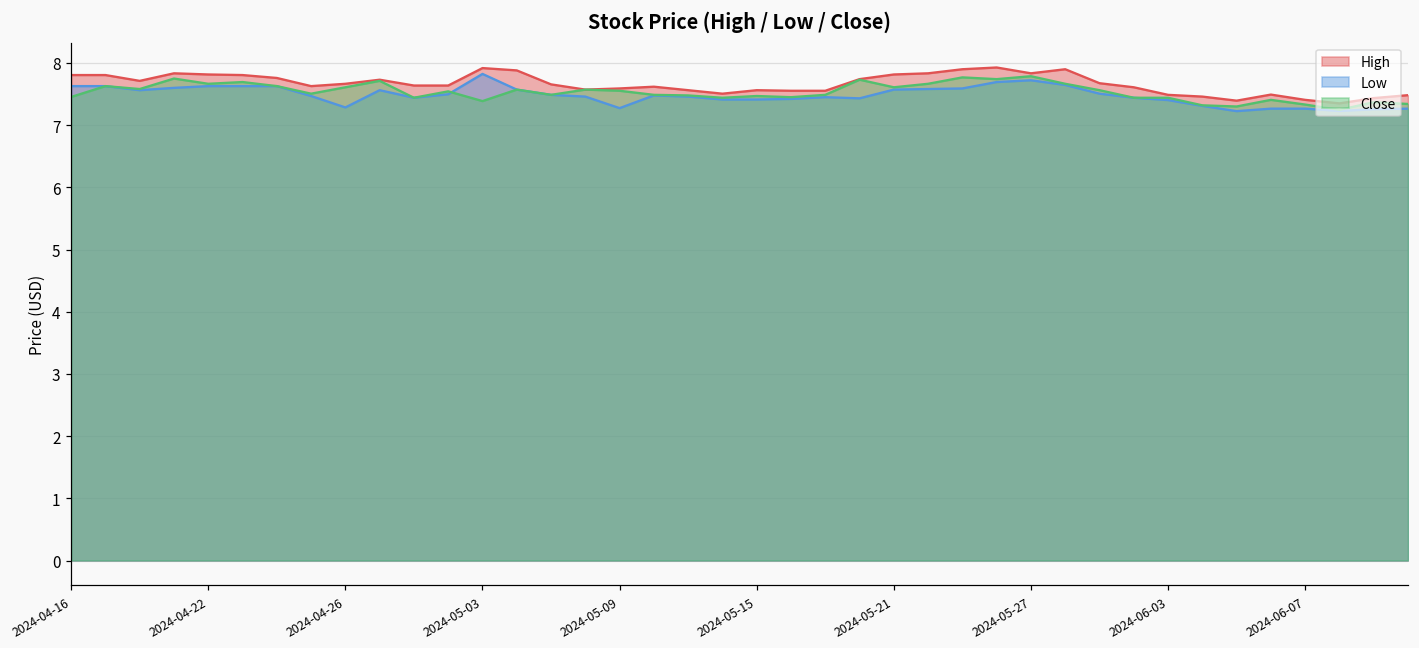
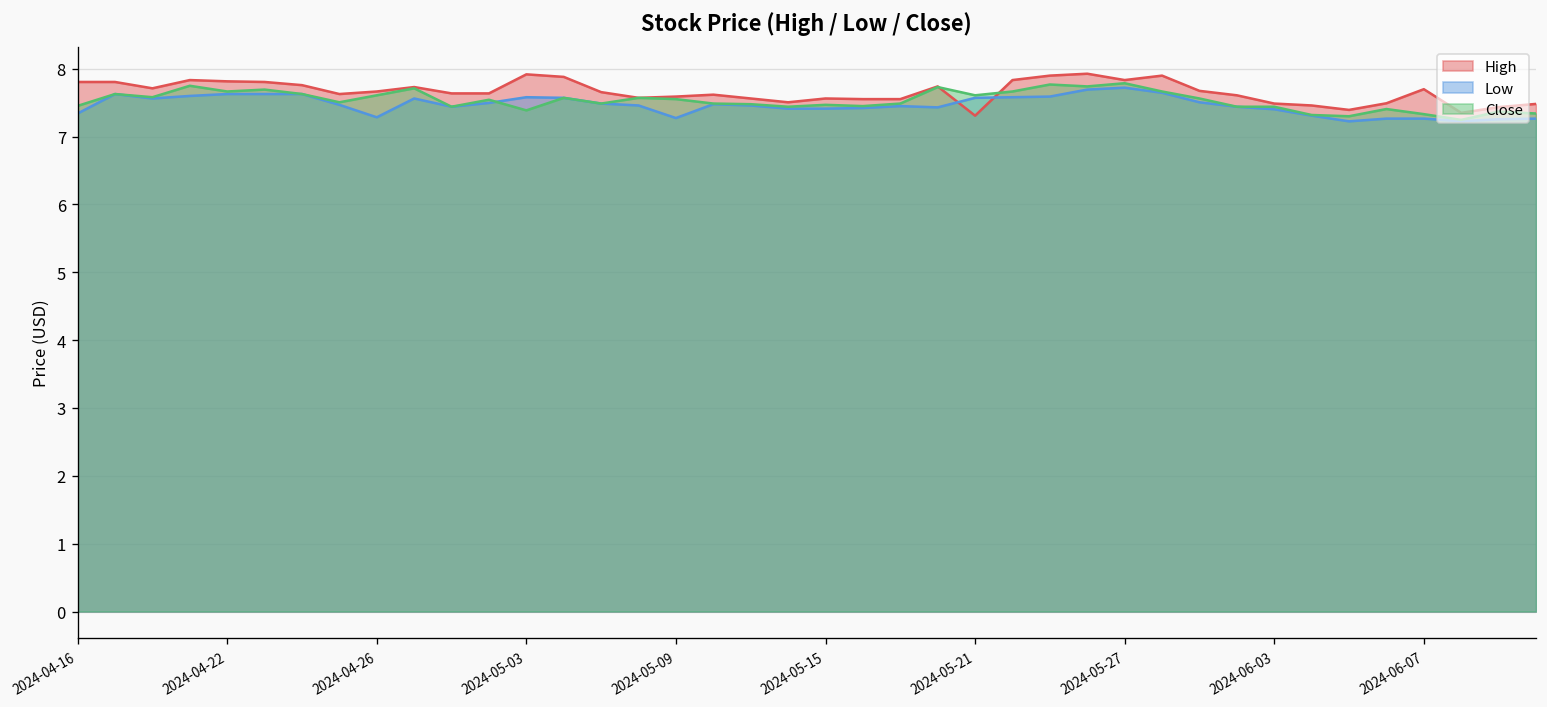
  {
    "High": {
      "2024-04-16": 7.8,
      "2024-04-22": 7.8,
      "2024-04-26": 7.7,
      "2024-05-03": 7.9,
      "2024-05-15": 7.6,
-     "2024-05-21": 7.8,
+     "2024-05-21": 7.3,
      "2024-05-27": 7.8,
      "2024-06-03": 7.5,
-     "2024-06-07": 7.4
+     "2024-06-07": 7.7
    },
    "Low": {
-     "2024-04-16": 7.6,
+     "2024-04-16": 7.3,
      "2024-04-26": 7.3,
-     "2024-05-03": 7.8,
+     "2024-05-03": 7.6,
      "2024-05-09": 7.3,
      "2024-05-15": 7.4,
      "2024-05-27": 7.7,
      "2024-06-07": 7.3
    },
    "Close": {
      "2024-04-16": 7.5,
      "2024-04-26": 7.6,
      "2024-05-03": 7.4,
      "2024-05-15": 7.5,
      "2024-05-27": 7.8,
      "2024-06-07": 7.3
    }
  }
